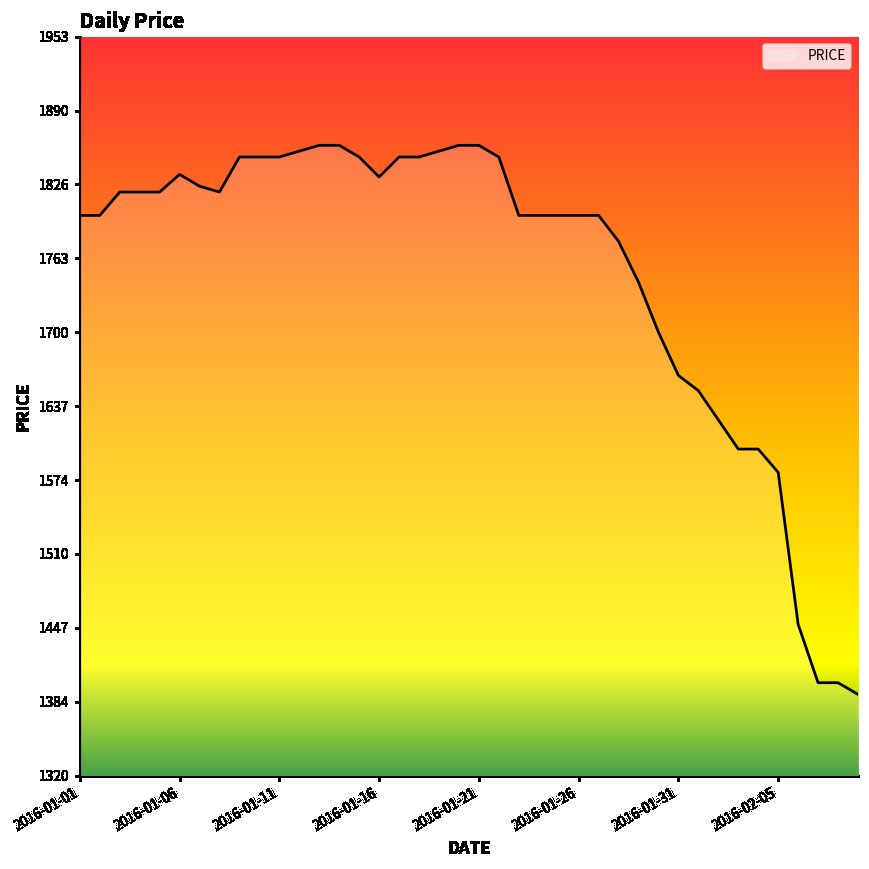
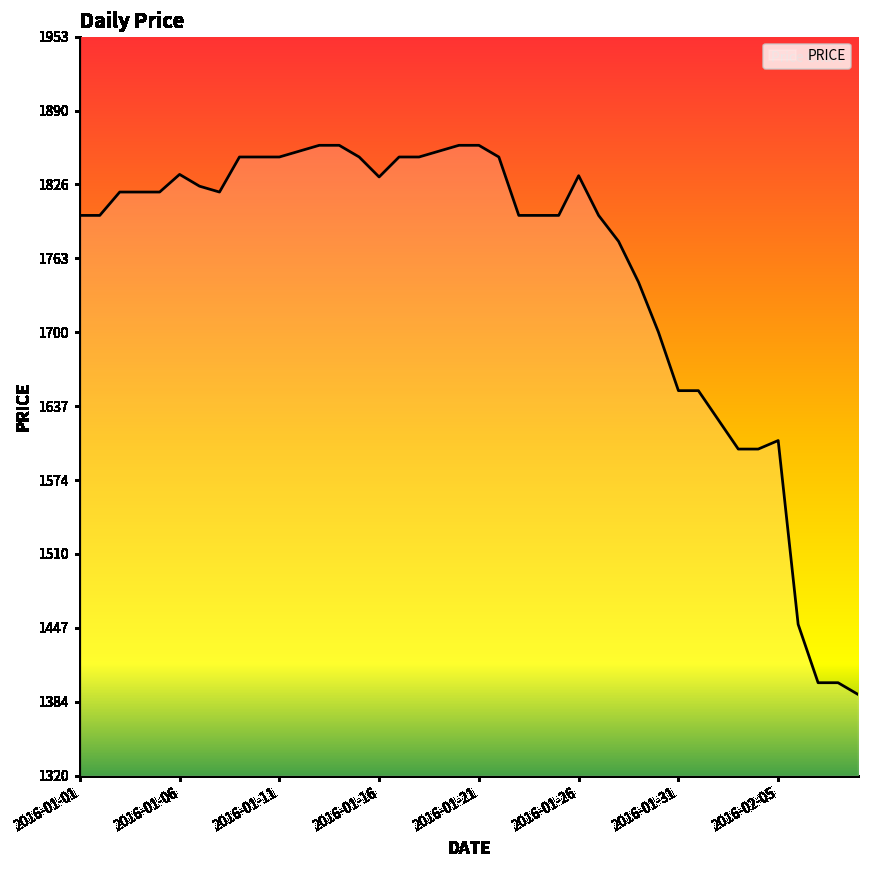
  {
    "2016-01-01": 1800,
    "2016-01-06": 1835,
    "2016-01-11": 1850,
    "2016-01-16": 1833,
    "2016-01-21": 1860,
-   "2016-01-26": 1800,
-   "2016-01-31": 1663,
-   "2016-02-05": 1580
+   "2016-01-26": 1834,
+   "2016-01-31": 1650,
+   "2016-02-05": 1607
  }
